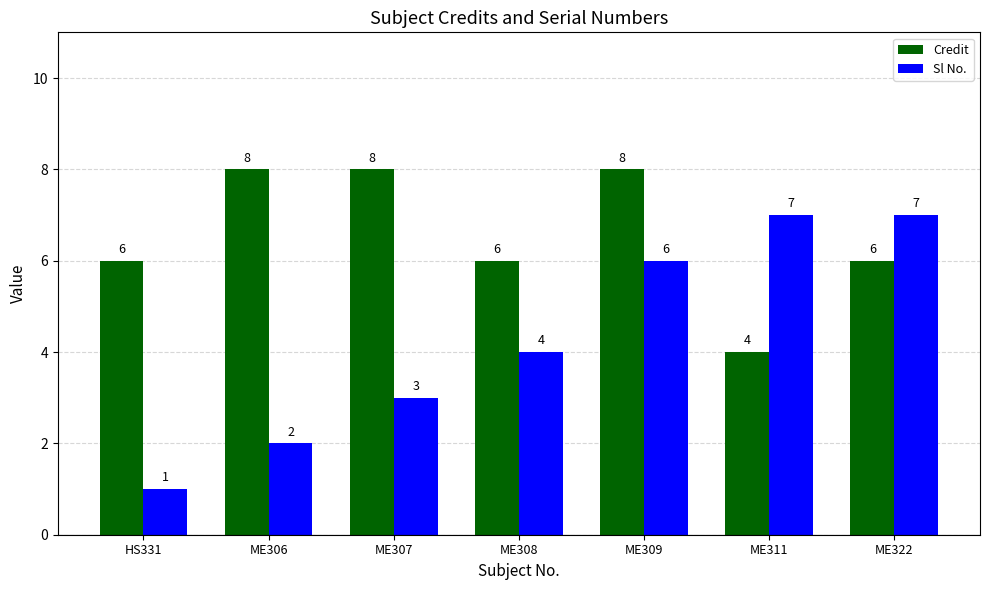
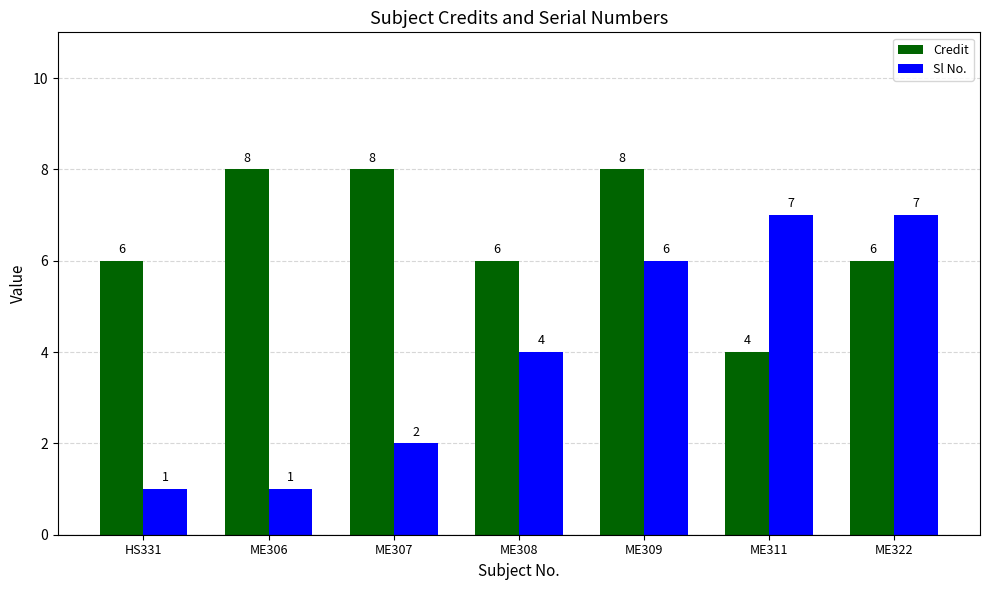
  {
    "Credit": {
      "HS331": 6,
      "ME306": 8,
      "ME307": 8,
      "ME308": 6,
      "ME309": 8,
      "ME311": 4,
      "ME322": 6
    },
    "Sl No.": {
      "HS331": 1,
-     "ME306": 2,
-     "ME307": 3,
+     "ME306": 1,
+     "ME307": 2,
      "ME308": 4,
      "ME309": 6,
      "ME311": 7,
      "ME322": 7
    }
  }
